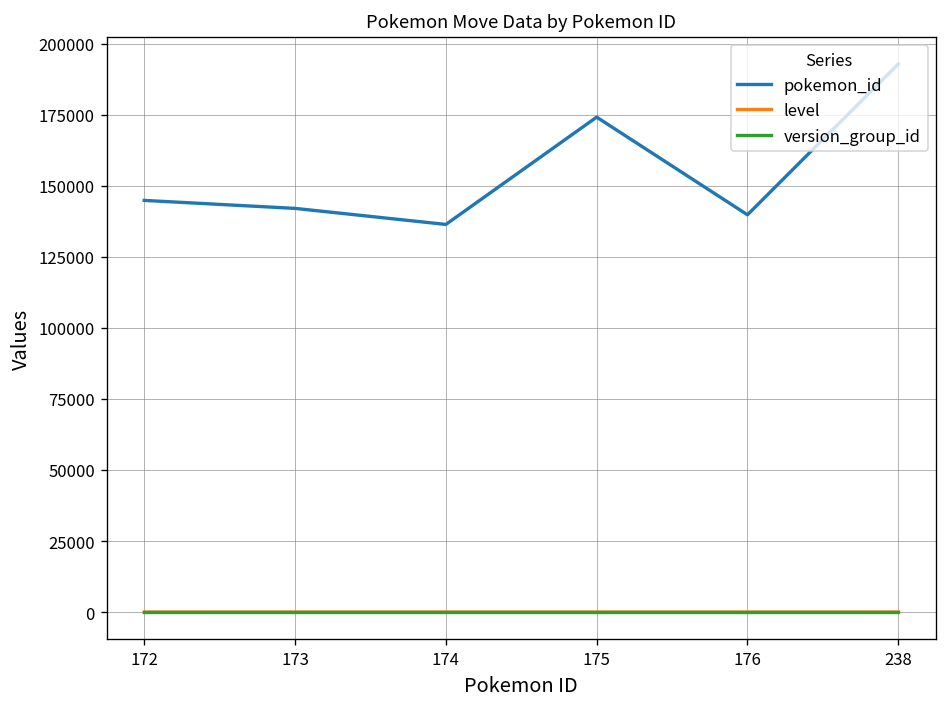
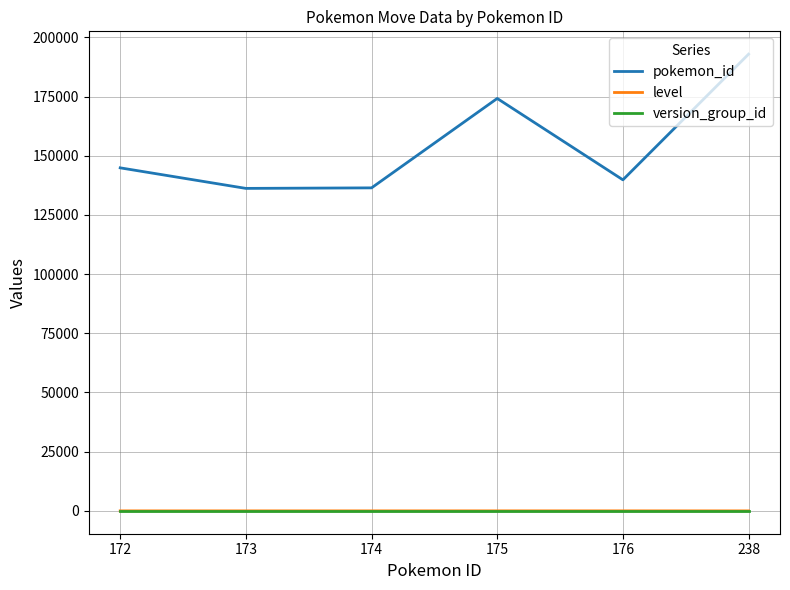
  {
    "pokemon_id": {
      "172": 145000,
-     "173": 142000,
+     "173": 136000,
      "174": 136000,
      "175": 174000,
      "176": 140000
    },
    "version_group_id": {
      "172": 0,
      "173": 0,
      "174": 0,
      "175": 0,
      "176": 0,
      "238": 0
    }
  }
